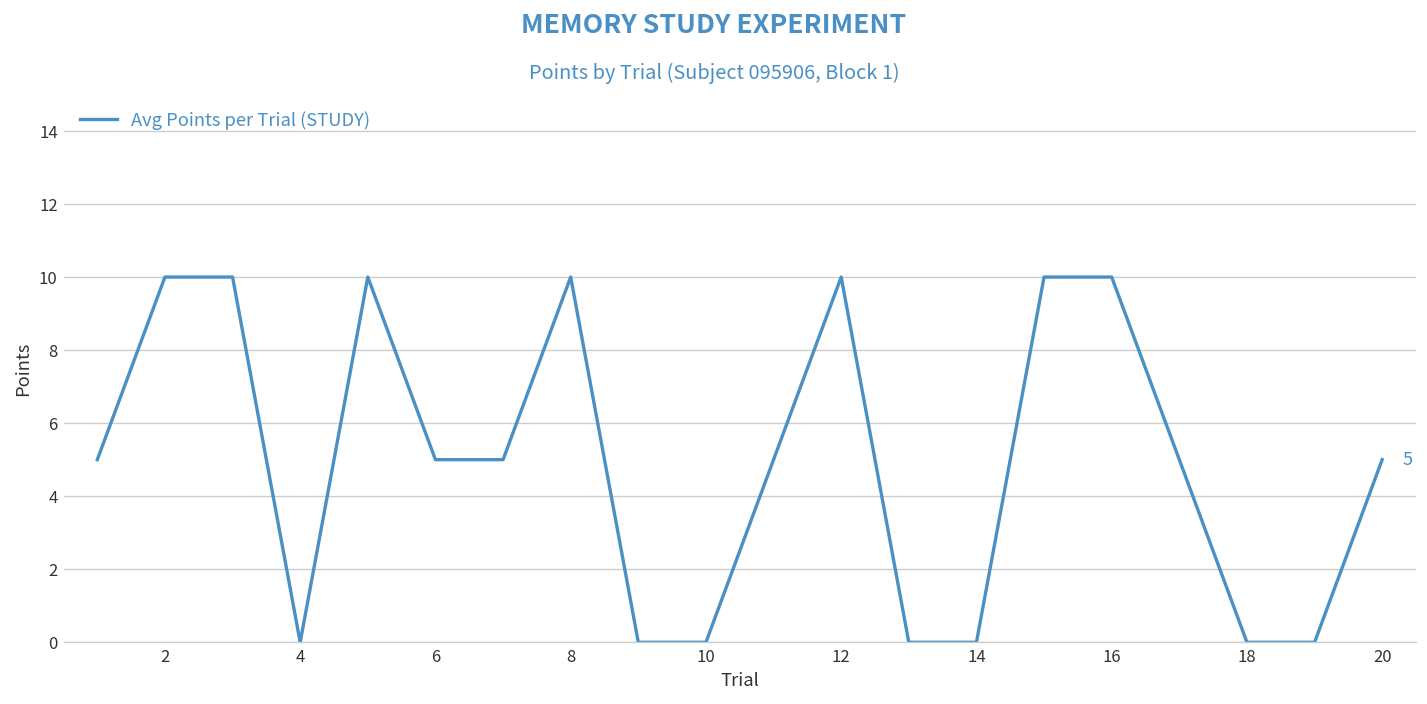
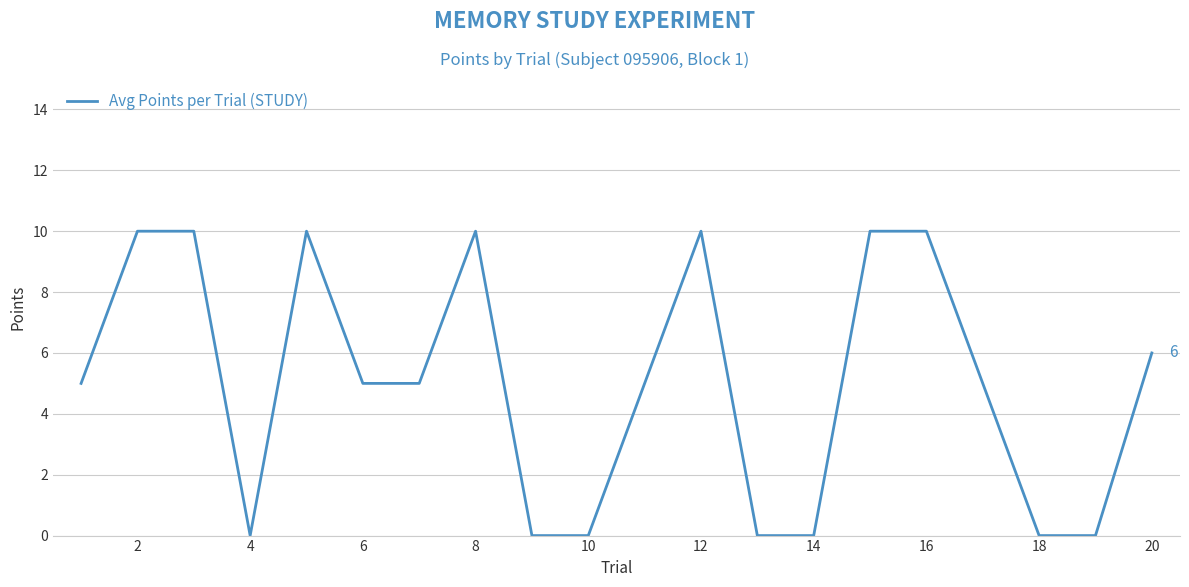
  {
-   "20": 5
+   "20": 6
  }
